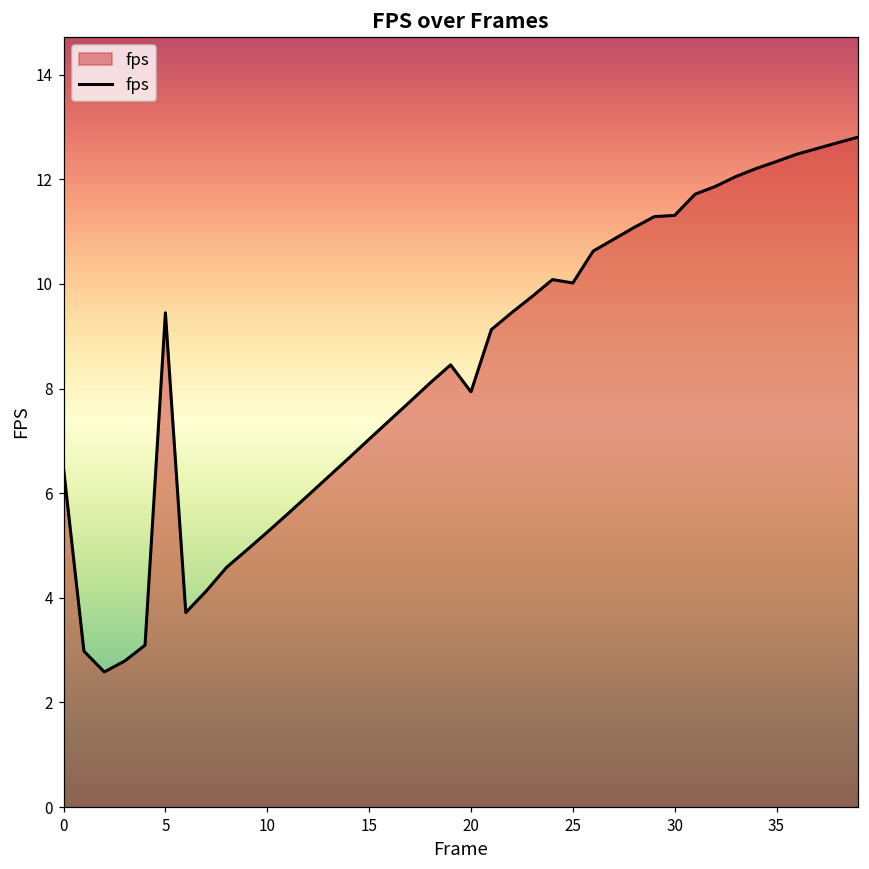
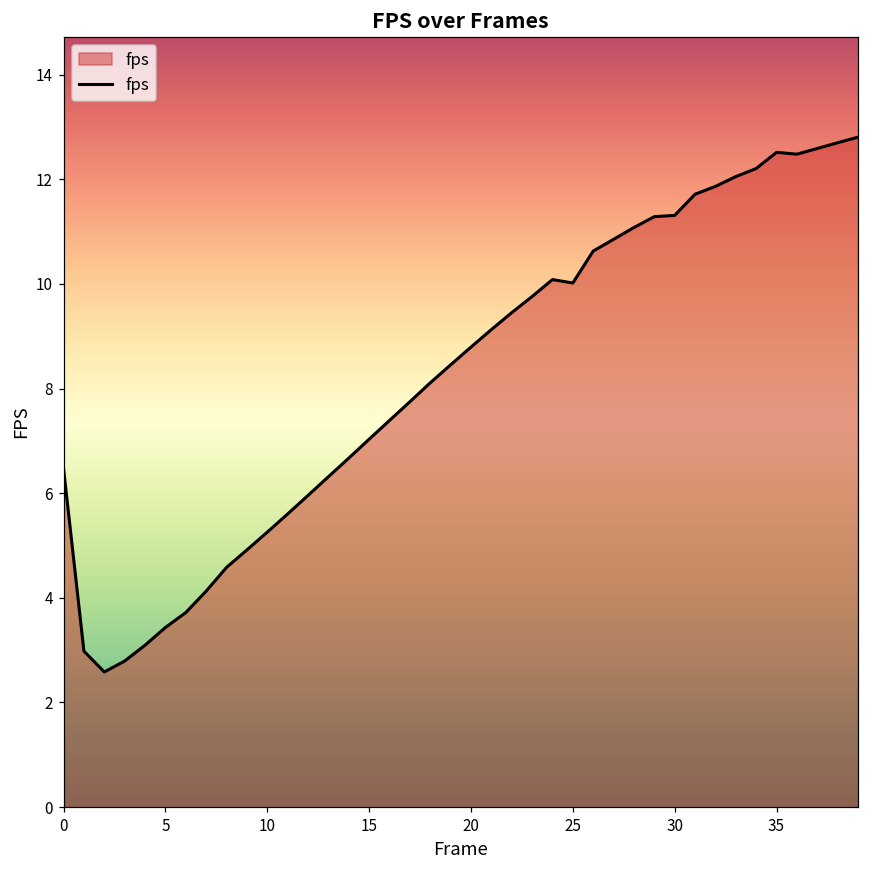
  {
    "0": 6.5,
-   "5": 9.4,
+   "5": 3.4,
    "10": 5.3,
    "15": 7.0,
-   "20": 7.9,
+   "20": 8.8,
    "25": 10.0,
    "30": 11.3,
-   "35": 12.3
+   "35": 12.5
  }
